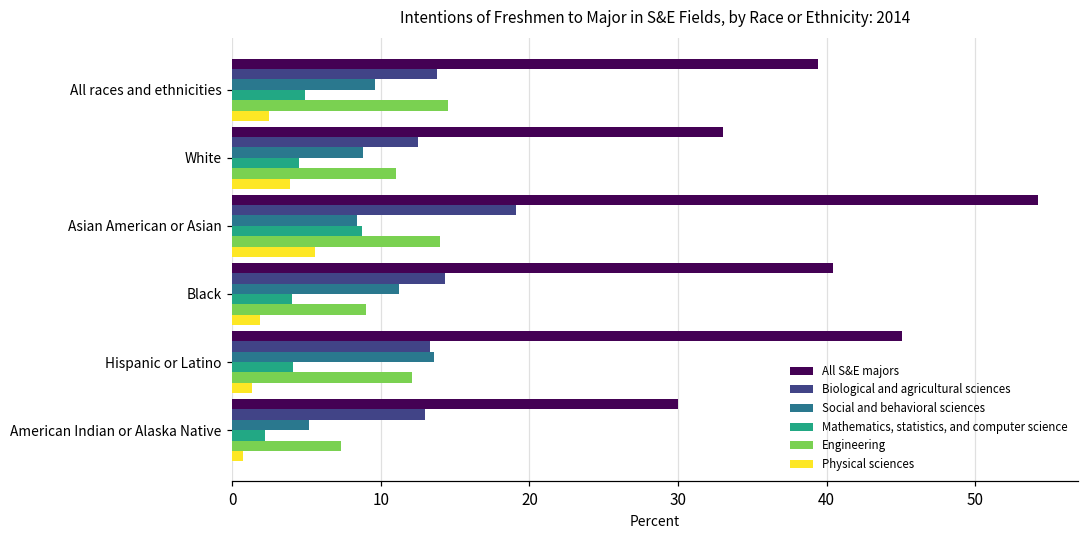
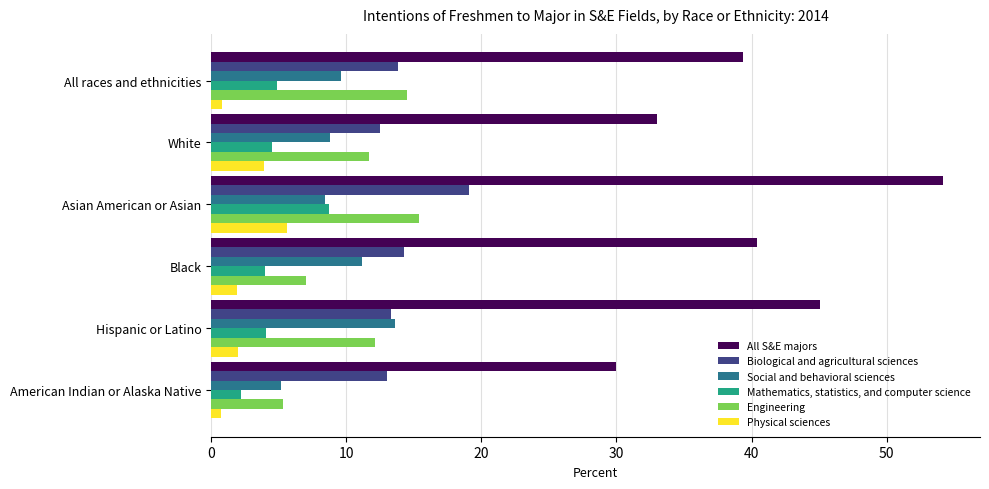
  {
    "All S&E majors": {
      "All races and ethnicities": 39.4,
      "White": 33.0,
      "Asian American or Asian": 54.2,
      "Black": 40.4,
      "Hispanic or Latino": 45.1,
      "American Indian or Alaska Native": 30.0
    },
    "Engineering": {
      "All races and ethnicities": 14.5,
-     "White": 11.0,
-     "Asian American or Asian": 14.0,
-     "Black": 9,
+     "White": 11.7,
+     "Asian American or Asian": 15.4,
+     "Black": 7,
      "Hispanic or Latino": 12.1,
-     "American Indian or Alaska Native": 7.3
+     "American Indian or Alaska Native": 5.3
    },
    "Physical sciences": {
-     "All races and ethnicities": 2.5,
+     "All races and ethnicities": 0.8,
      "White": 3.9,
      "Asian American or Asian": 5.6,
      "Black": 1.9,
-     "Hispanic or Latino": 1.3,
+     "Hispanic or Latino": 2.0,
      "American Indian or Alaska Native": 0.7
    }
  }
